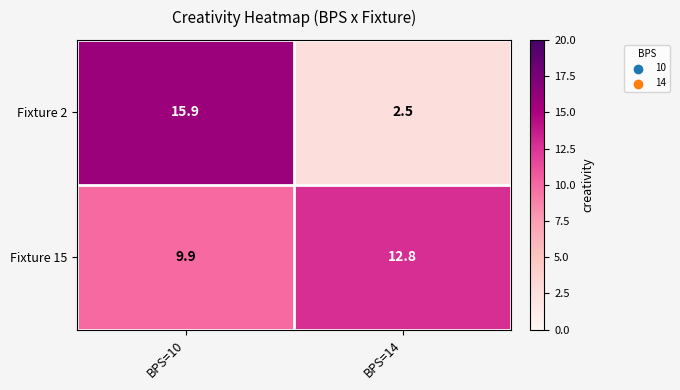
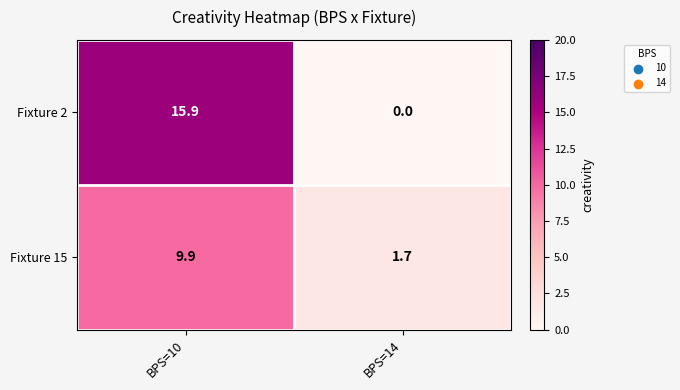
  {
    "Fixture 2": {
      "BPS=10": 15.9,
-     "BPS=14": 2.5
+     "BPS=14": 0.0
    },
    "Fixture 15": {
      "BPS=10": 9.9,
-     "BPS=14": 12.8
+     "BPS=14": 1.7
    }
  }
